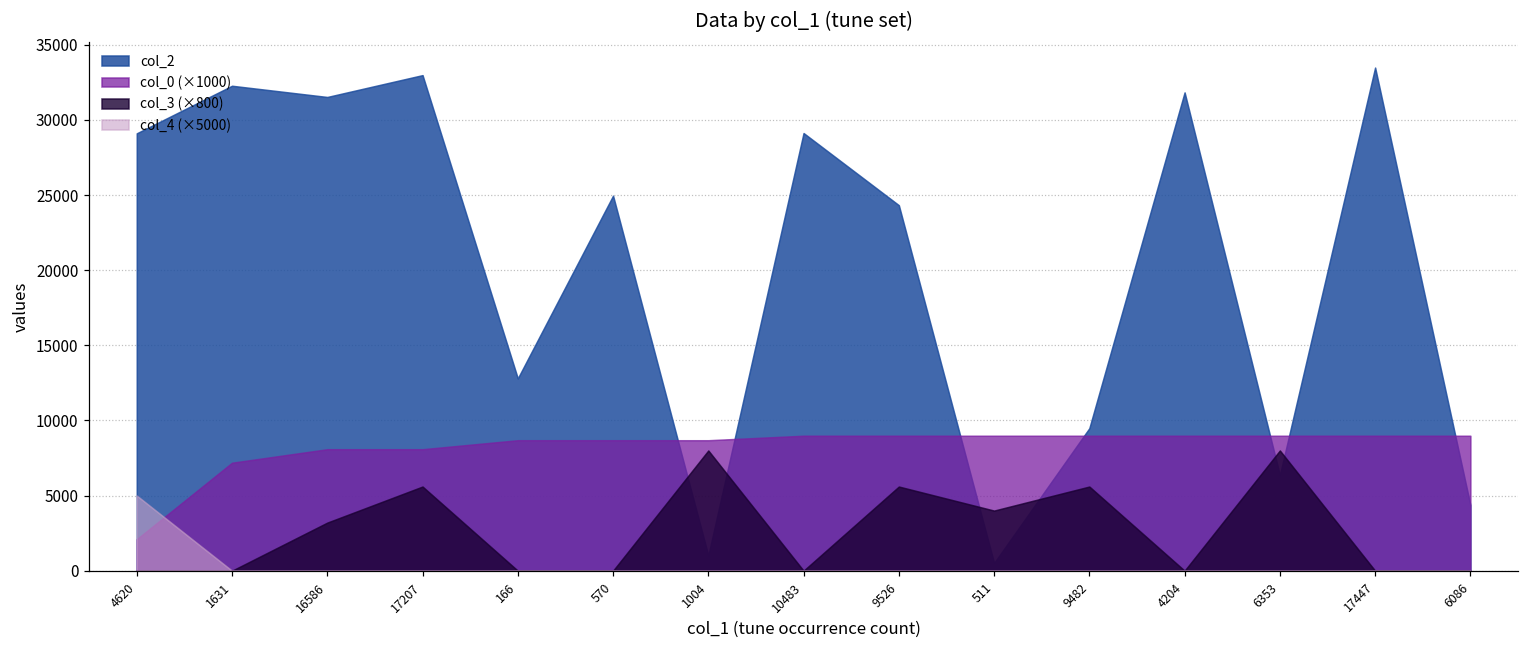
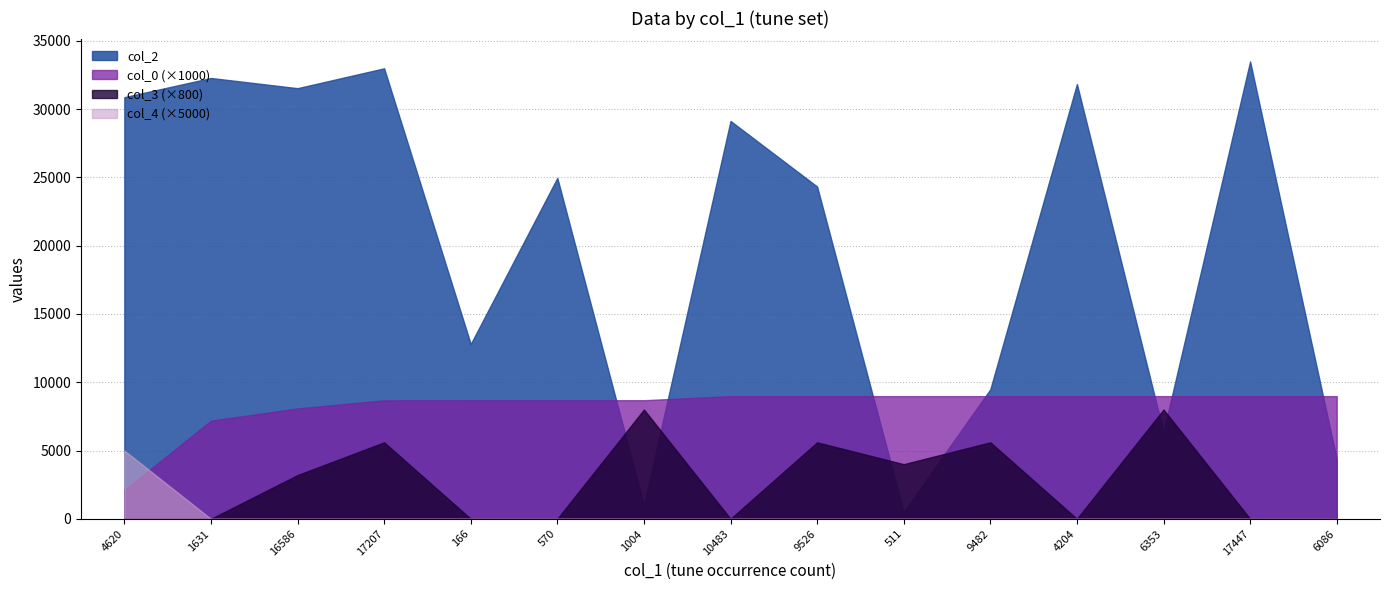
  {
    "col_2": {
-     "4620": 29100,
+     "4620": 30900,
      "1631": 32300,
      "16586": 31500,
      "17207": 33000,
      "166": 12800,
      "570": 25000,
      "1004": 1000,
      "10483": 29100,
      "9526": 24300,
      "511": 500,
      "9482": 9500,
      "4204": 31800,
      "6353": 6400,
      "17447": 33500,
      "6086": 4400
    },
    "col_0 (×1000)": {
      "4620": 2100,
      "1631": 7200,
      "16586": 8100,
-     "17207": 8100,
+     "17207": 8700,
      "166": 8700,
      "570": 8700,
      "1004": 8700,
      "10483": 9000,
      "9526": 9000,
      "511": 9000,
      "9482": 9000,
      "4204": 9000,
      "6353": 9000,
      "17447": 9000,
      "6086": 9000
    },
    "col_3 (×800)": {
      "4620": 0,
      "16586": 3200,
      "17207": 5600,
      "1004": 8000,
      "9526": 5600,
      "511": 4000,
      "9482": 5600,
      "6353": 8000
    },
    "col_4 (×5000)": {
      "4620": 5000,
      "16586": 0,
      "17207": 0,
      "1004": 0,
      "9526": 0,
      "511": 0,
      "9482": 0,
      "6353": 0
    }
  }
